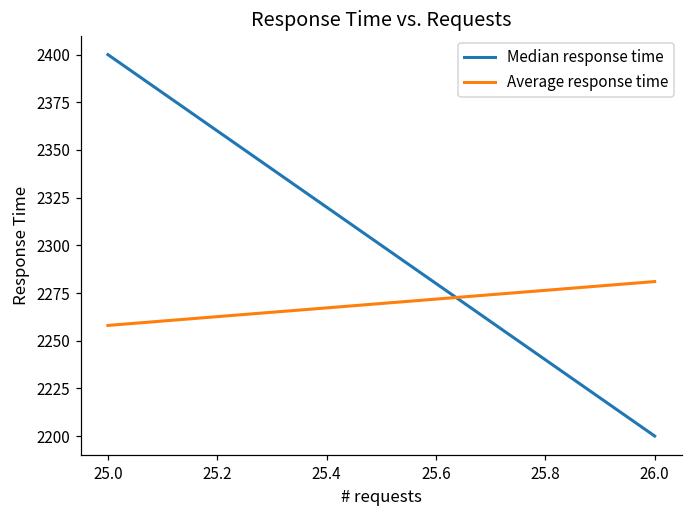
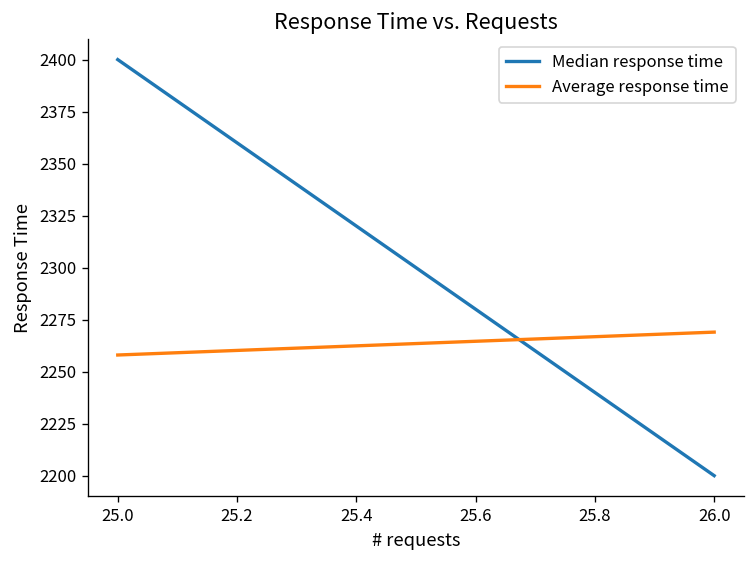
  {
    "Median response time": {
      "25.0": 2400,
      "26.0": 2200
    },
    "Average response time": {
      "25.0": 2258,
-     "26.0": 2281
+     "26.0": 2269
    }
  }
